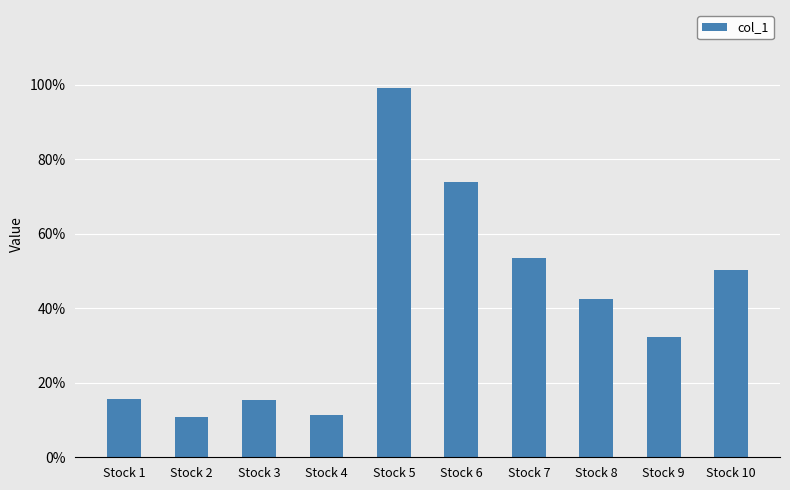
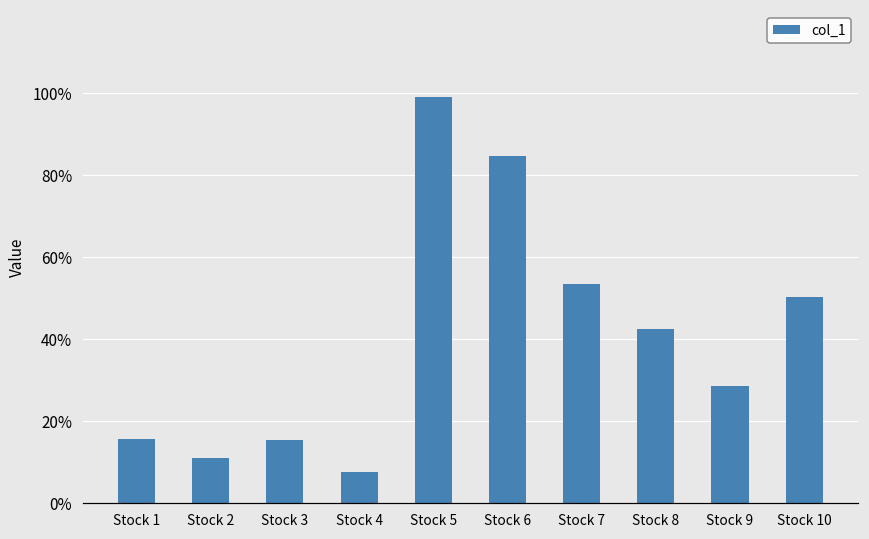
  {
    "Stock 1": "16%",
    "Stock 2": "11%",
    "Stock 3": "15%",
-   "Stock 4": "11%",
+   "Stock 4": "8%",
    "Stock 5": "99%",
-   "Stock 6": "74%",
+   "Stock 6": "85%",
    "Stock 7": "53%",
    "Stock 8": "42%",
-   "Stock 9": "32%",
+   "Stock 9": "29%",
    "Stock 10": "50%"
  }
